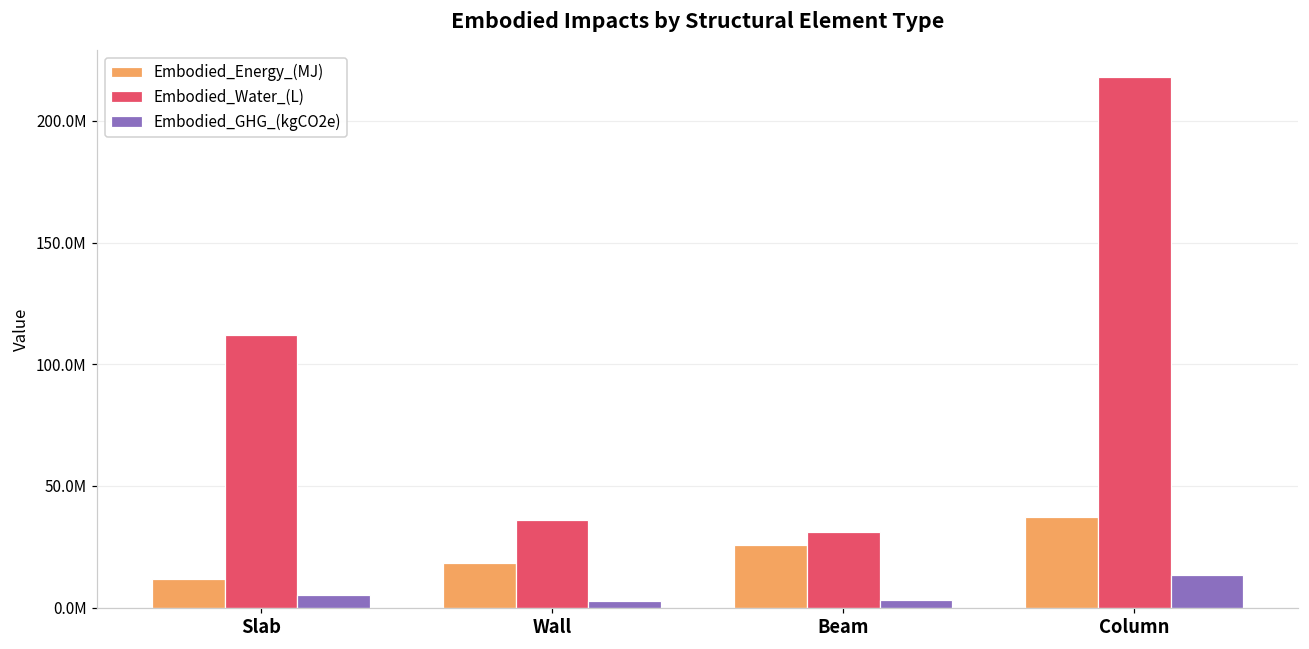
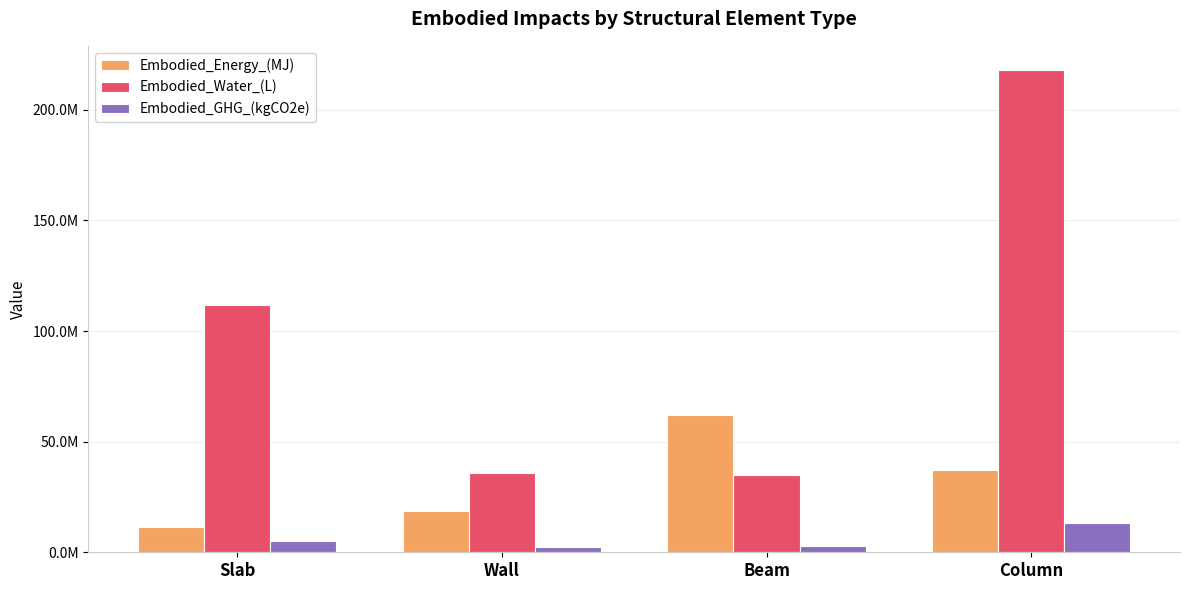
  {
    "Embodied_Energy_(MJ)": {
      "Slab": 12000000,
      "Wall": 18000000,
-     "Beam": 26000000,
+     "Beam": 62000000,
      "Column": 37000000
    },
    "Embodied_Water_(L)": {
      "Slab": 112000000,
      "Wall": 36000000,
-     "Beam": 31000000,
+     "Beam": 35000000,
      "Column": 218000000
    },
    "Embodied_GHG_(kgCO2e)": {
      "Slab": 5000000,
      "Wall": 3000000,
      "Beam": 3000000,
      "Column": 13000000
    }
  }
